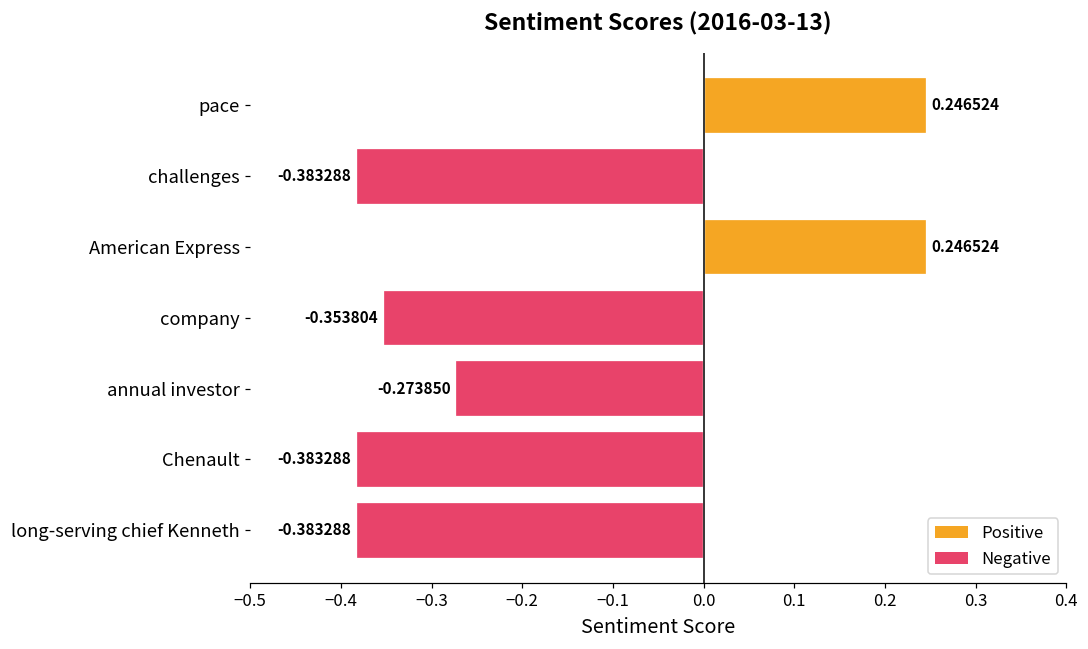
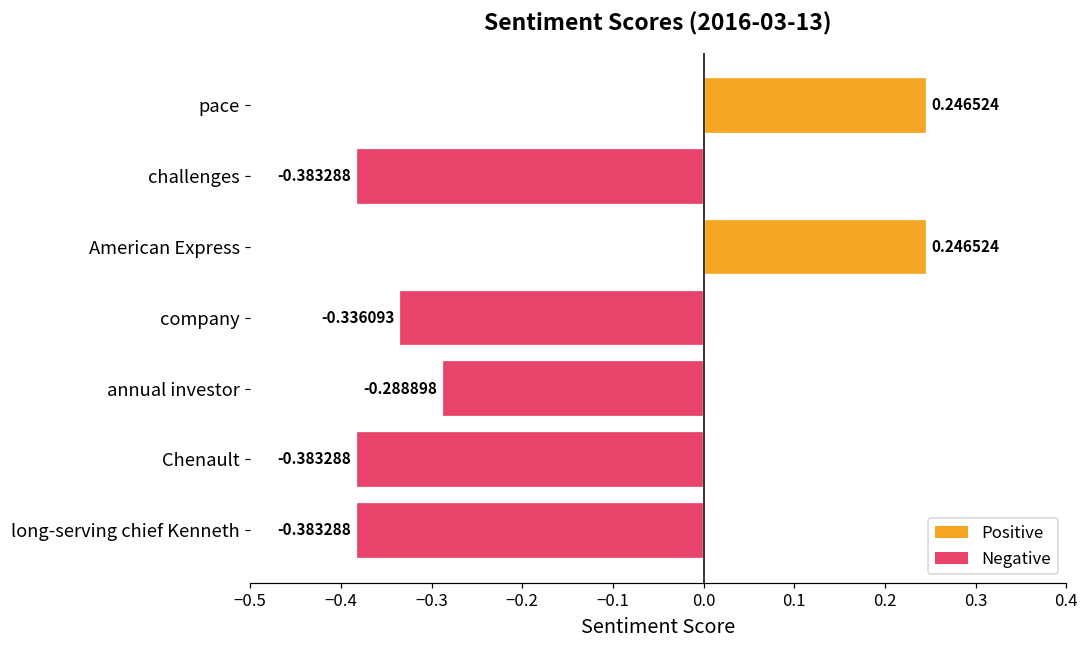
  {
    "pace": 0.246524,
    "challenges": -0.383288,
    "American Express": 0.246524,
-   "company": -0.353804,
-   "annual investor": -0.273850,
+   "company": -0.336093,
+   "annual investor": -0.288898,
    "Chenault": -0.383288,
    "long-serving chief Kenneth": -0.383288
  }
